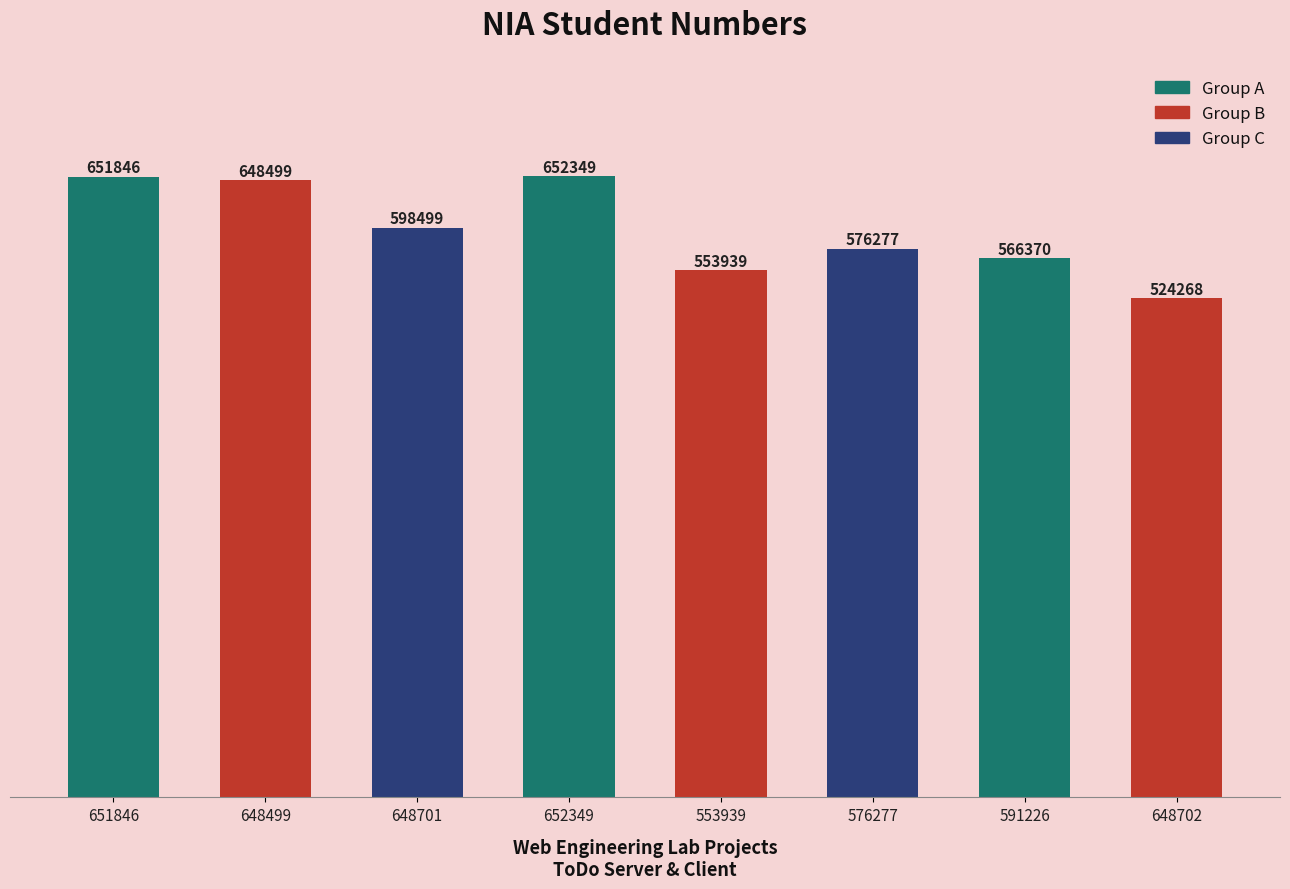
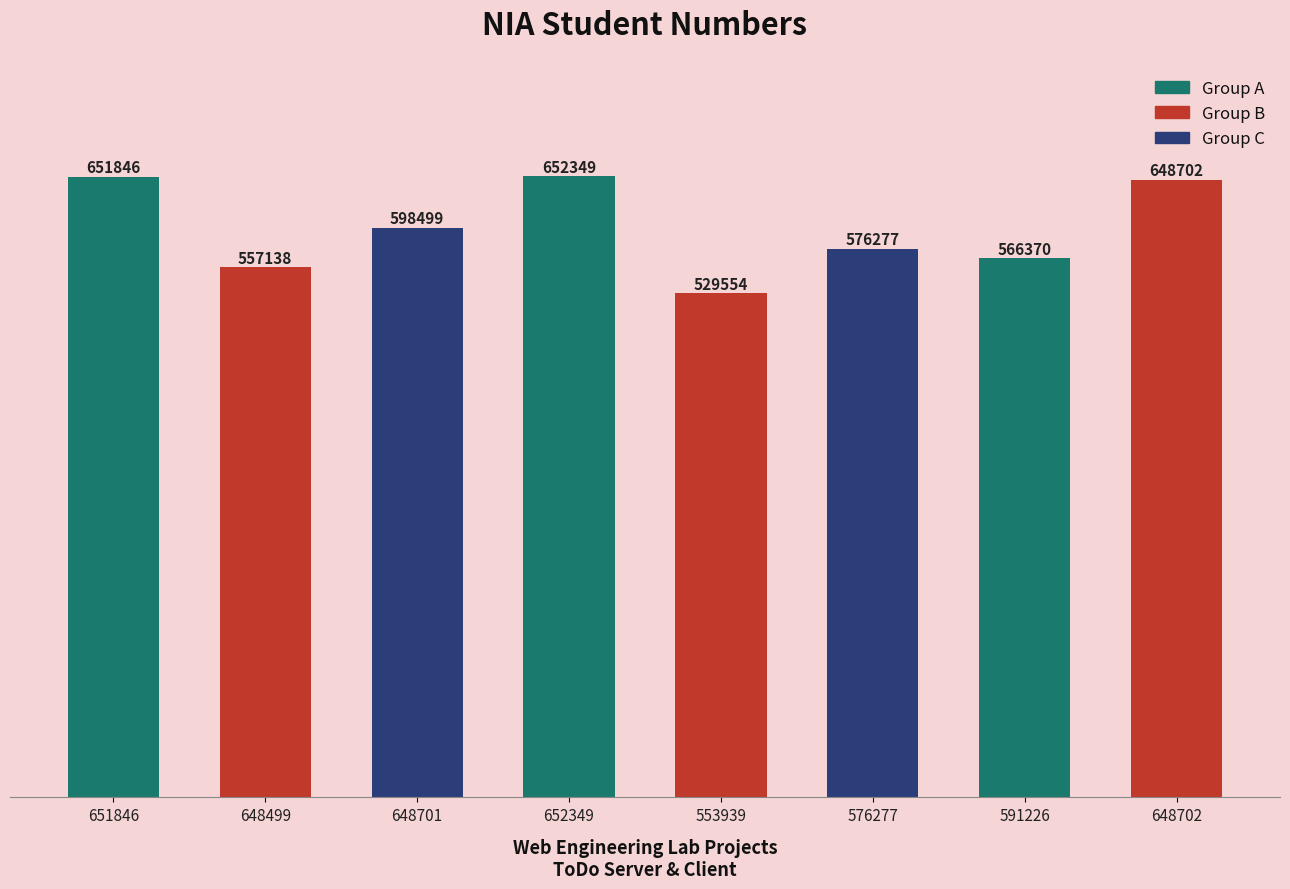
  {
    "651846": 651846,
-   "648499": 648499,
+   "648499": 557138,
    "648701": 598499,
    "652349": 652349,
-   "553939": 553939,
+   "553939": 529554,
    "576277": 576277,
    "591226": 566370,
-   "648702": 524268
+   "648702": 648702
  }
